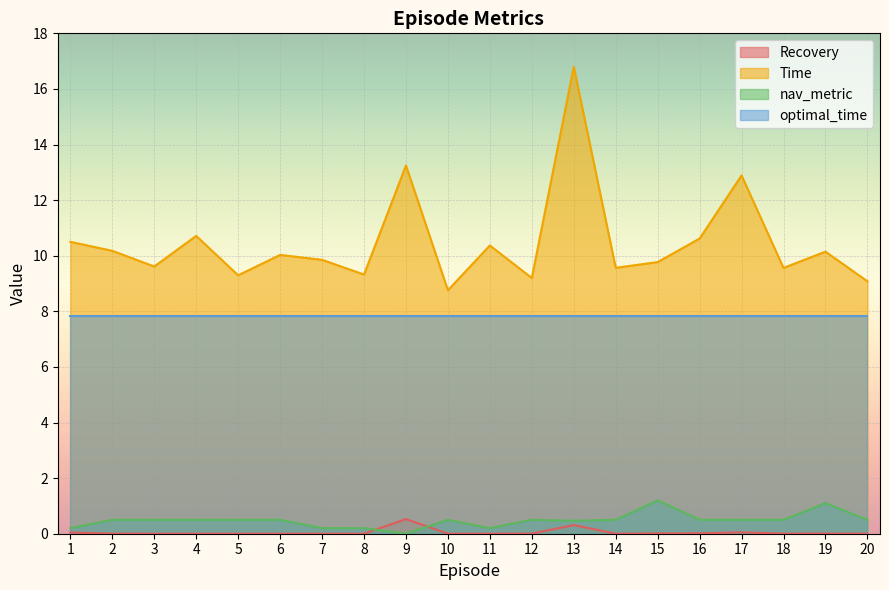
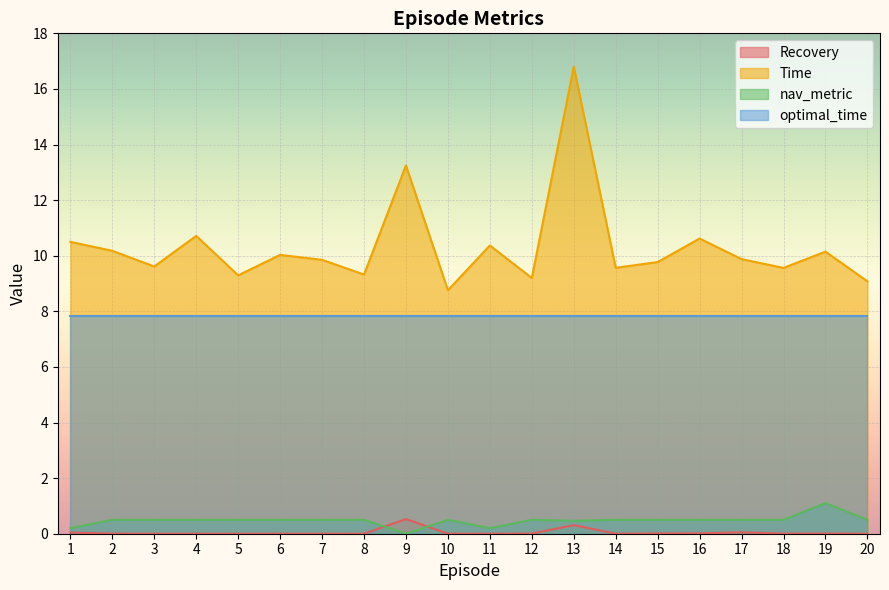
  {
    "Recovery": {
      "1": 0.0,
      "2": 0.0,
      "3": 0.0,
      "4": 0.0,
      "5": 0.0,
      "6": 0.0,
      "7": 0.0,
      "8": 0.0,
      "9": 0.5,
      "10": 0.0,
      "11": 0.0,
      "12": 0.0,
      "13": 0.3,
      "14": 0.0,
      "15": 0.0,
      "16": 0.0,
      "17": 0.0,
      "18": 0.0,
      "19": 0.0,
      "20": 0.0
    },
    "Time": {
      "1": 10.5,
      "2": 10.2,
      "3": 9.6,
      "4": 10.7,
      "5": 9.3,
      "6": 10.0,
      "7": 9.9,
      "8": 9.3,
      "9": 13.2,
      "10": 8.8,
      "11": 10.4,
      "12": 9.2,
      "13": 16.8,
      "14": 9.6,
      "15": 9.8,
      "16": 10.6,
-     "17": 12.9,
+     "17": 9.9,
      "18": 9.6,
      "19": 10.1,
      "20": 9.1
    },
    "nav_metric": {
      "1": 0.2,
      "2": 0.5,
      "3": 0.5,
      "4": 0.5,
      "5": 0.5,
      "6": 0.5,
-     "7": 0.2,
-     "8": 0.2,
+     "7": 0.5,
+     "8": 0.5,
      "9": 0.0,
      "10": 0.5,
      "11": 0.2,
      "12": 0.5,
      "13": 0.5,
      "14": 0.5,
-     "15": 1.2,
+     "15": 0.5,
      "16": 0.5,
      "17": 0.5,
      "18": 0.5,
      "19": 1.1,
      "20": 0.5
    },
    "optimal_time": {
      "1": 7.8,
      "2": 7.8,
      "3": 7.8,
      "4": 7.8,
      "5": 7.8,
      "6": 7.8,
      "7": 7.8,
      "8": 7.8,
      "9": 7.8,
      "10": 7.8,
      "11": 7.8,
      "12": 7.8,
      "13": 7.8,
      "14": 7.8,
      "15": 7.8,
      "16": 7.8,
      "17": 7.8,
      "18": 7.8,
      "19": 7.8,
      "20": 7.8
    }
  }
